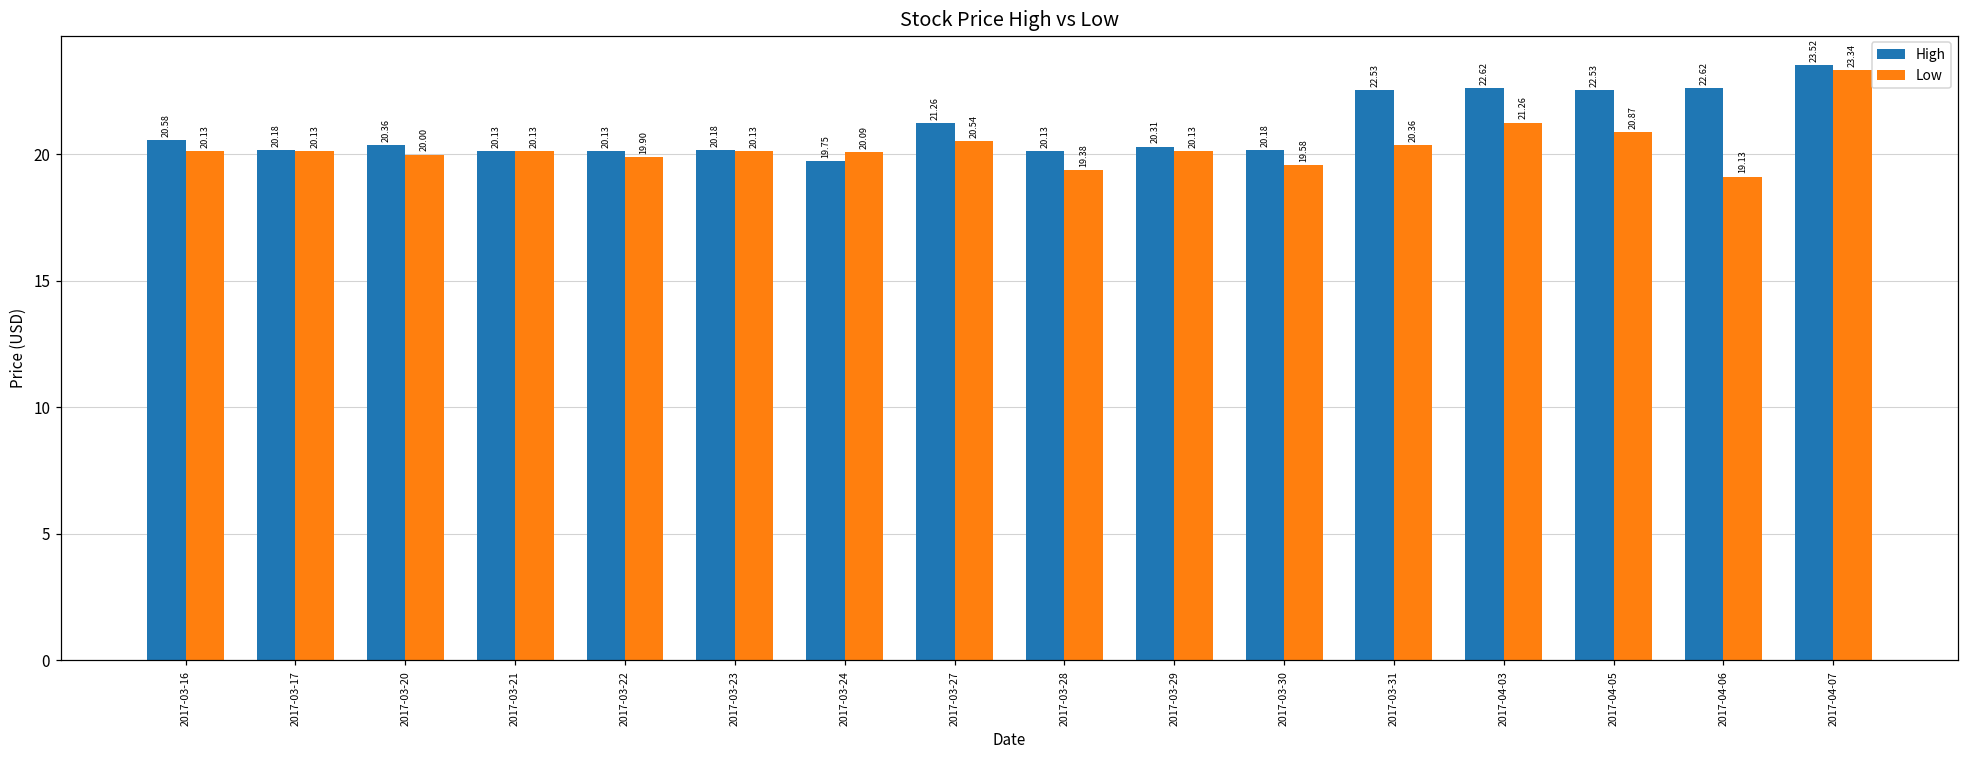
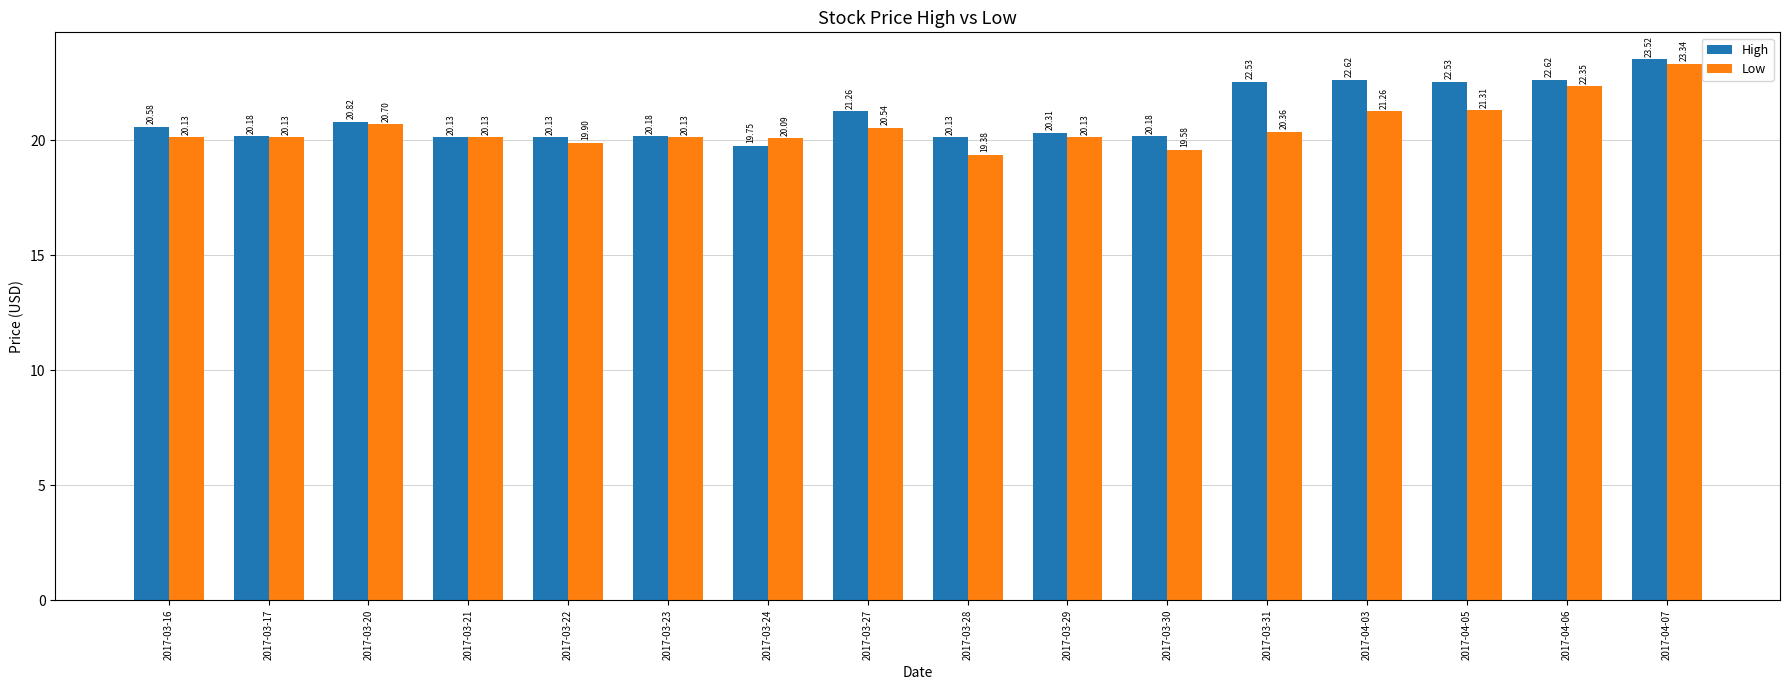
  {
    "High": {
      "2017-03-16": 20.58,
      "2017-03-17": 20.18,
-     "2017-03-20": 20.36,
+     "2017-03-20": 20.82,
      "2017-03-21": 20.13,
      "2017-03-22": 20.13,
      "2017-03-23": 20.18,
      "2017-03-24": 19.75,
      "2017-03-27": 21.26,
      "2017-03-28": 20.13,
      "2017-03-29": 20.31,
      "2017-03-30": 20.18,
      "2017-03-31": 22.53,
      "2017-04-03": 22.62,
      "2017-04-05": 22.53,
      "2017-04-06": 22.62,
      "2017-04-07": 23.52
    },
    "Low": {
      "2017-03-16": 20.13,
      "2017-03-17": 20.13,
-     "2017-03-20": 20.00,
+     "2017-03-20": 20.70,
      "2017-03-21": 20.13,
      "2017-03-22": 19.90,
      "2017-03-23": 20.13,
      "2017-03-24": 20.09,
      "2017-03-27": 20.54,
      "2017-03-28": 19.38,
      "2017-03-29": 20.13,
      "2017-03-30": 19.58,
      "2017-03-31": 20.36,
      "2017-04-03": 21.26,
-     "2017-04-05": 20.87,
-     "2017-04-06": 19.13,
+     "2017-04-05": 21.31,
+     "2017-04-06": 22.35,
      "2017-04-07": 23.34
    }
  }
